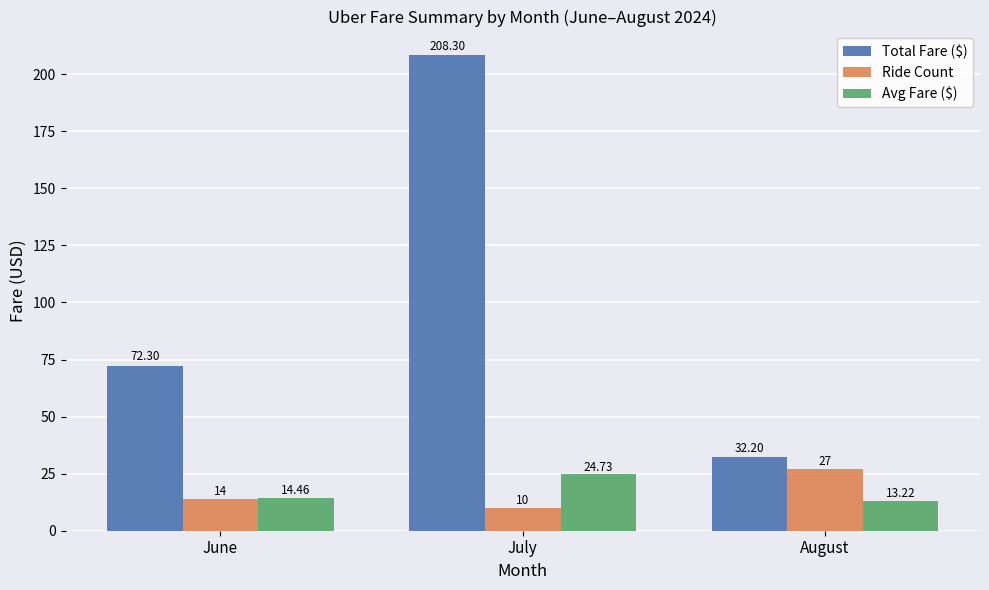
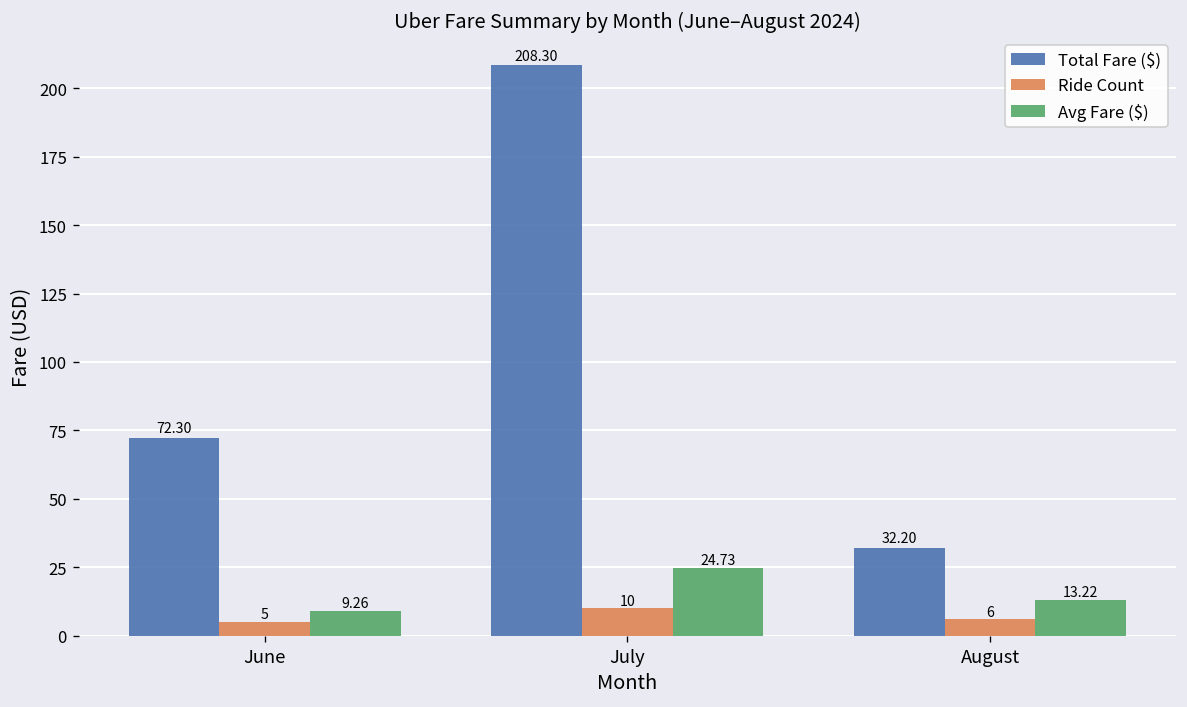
  {
    "Total Fare ($)": {
      "June": 72.30,
      "July": 208.30,
      "August": 32.20
    },
    "Ride Count": {
-     "June": 14,
+     "June": 5,
      "July": 10,
-     "August": 27
+     "August": 6
    },
    "Avg Fare ($)": {
-     "June": 14.46,
+     "June": 9.26,
      "July": 24.73,
      "August": 13.22
    }
  }
